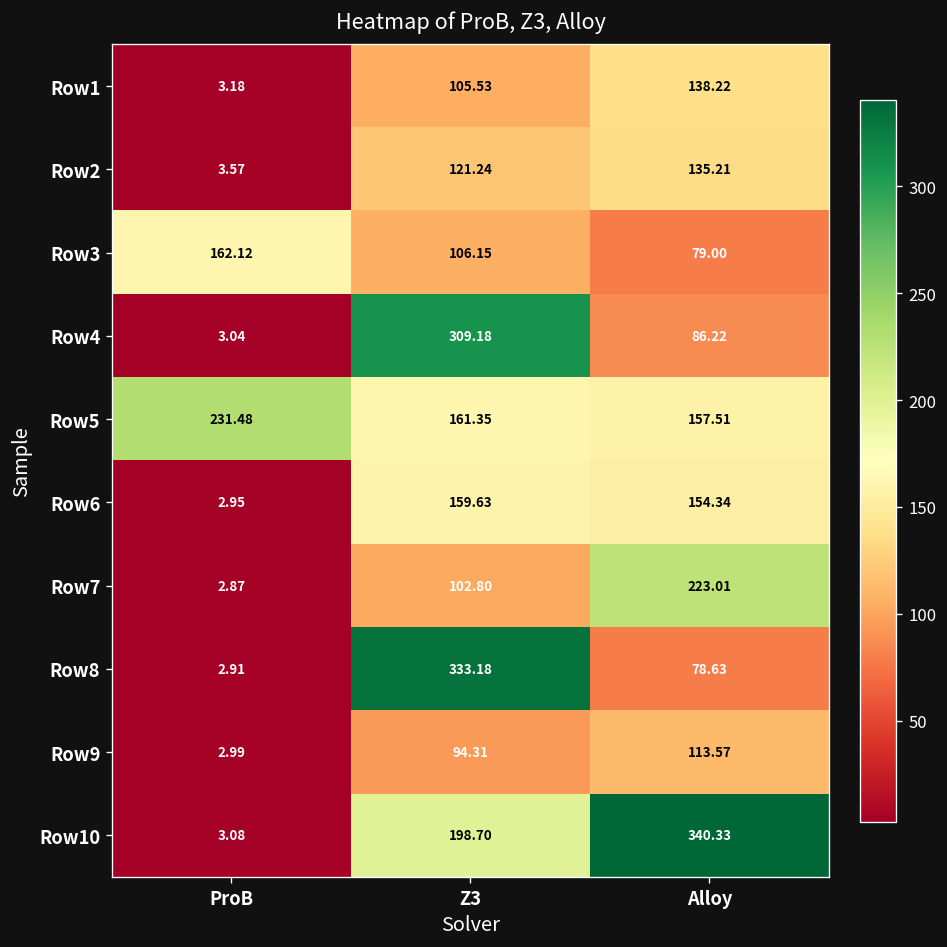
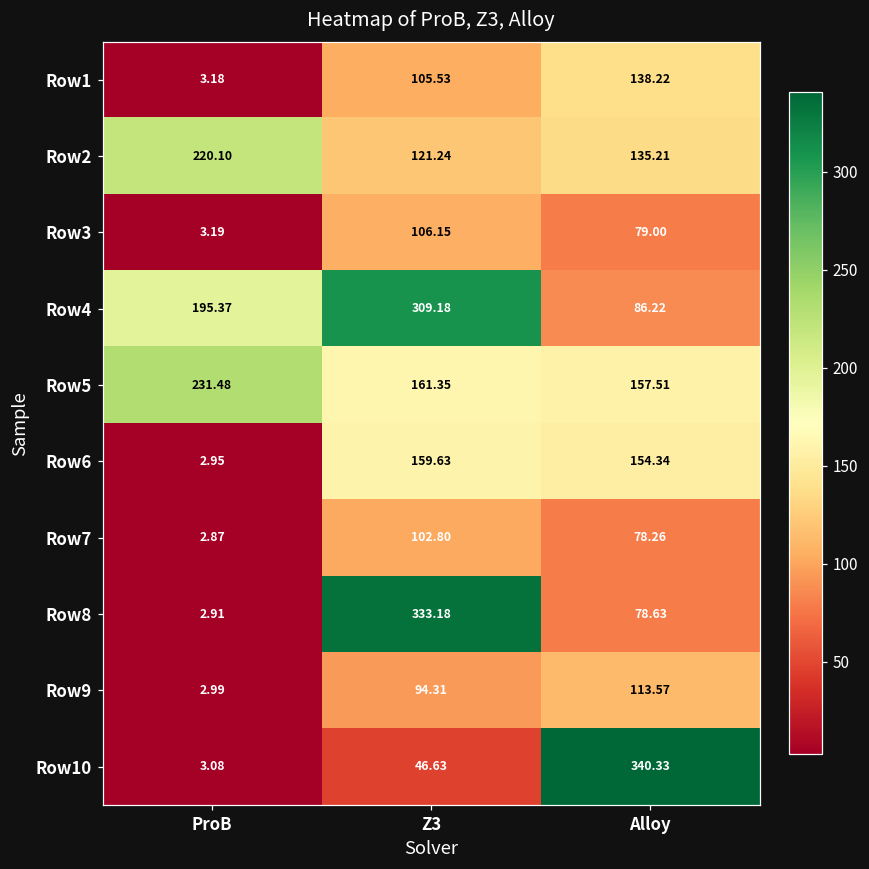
  {
    "Row1": {
      "ProB": 3.18,
      "Z3": 105.53,
      "Alloy": 138.22
    },
    "Row2": {
-     "ProB": 3.57,
+     "ProB": 220.10,
      "Z3": 121.24,
      "Alloy": 135.21
    },
    "Row3": {
-     "ProB": 162.12,
+     "ProB": 3.19,
      "Z3": 106.15,
      "Alloy": 79.00
    },
    "Row4": {
-     "ProB": 3.04,
+     "ProB": 195.37,
      "Z3": 309.18,
      "Alloy": 86.22
    },
    "Row5": {
      "ProB": 231.48,
      "Z3": 161.35,
      "Alloy": 157.51
    },
    "Row6": {
      "ProB": 2.95,
      "Z3": 159.63,
      "Alloy": 154.34
    },
    "Row7": {
      "ProB": 2.87,
      "Z3": 102.80,
-     "Alloy": 223.01
+     "Alloy": 78.26
    },
    "Row8": {
      "ProB": 2.91,
      "Z3": 333.18,
      "Alloy": 78.63
    },
    "Row9": {
      "ProB": 2.99,
      "Z3": 94.31,
      "Alloy": 113.57
    },
    "Row10": {
      "ProB": 3.08,
-     "Z3": 198.70,
+     "Z3": 46.63,
      "Alloy": 340.33
    }
  }
